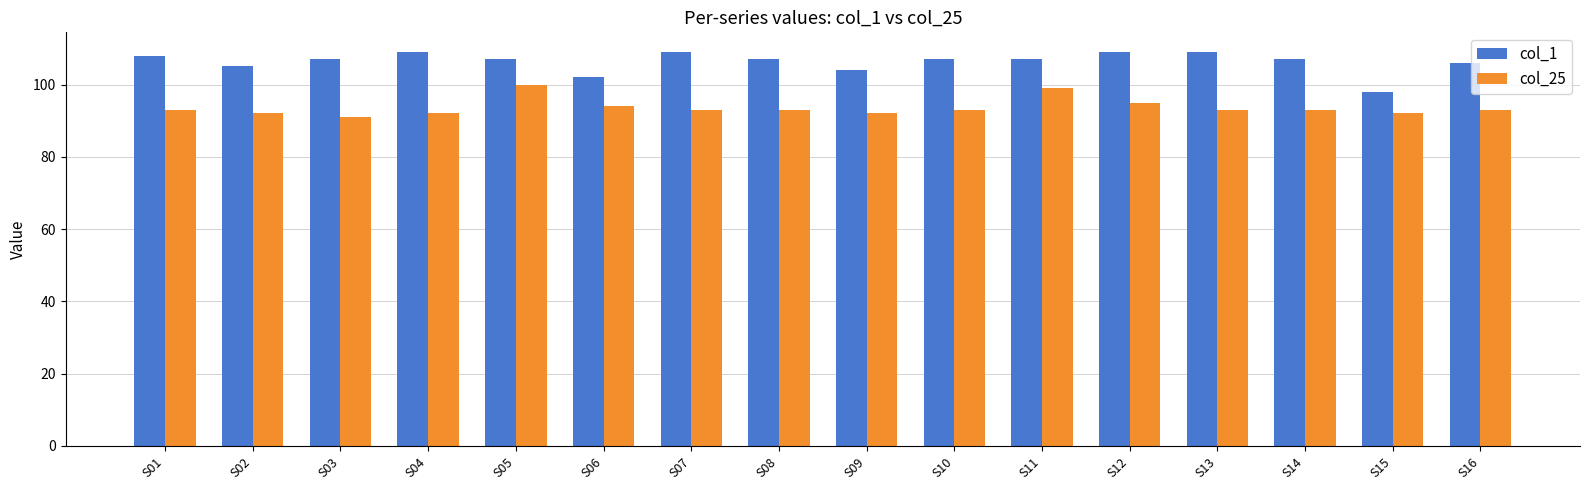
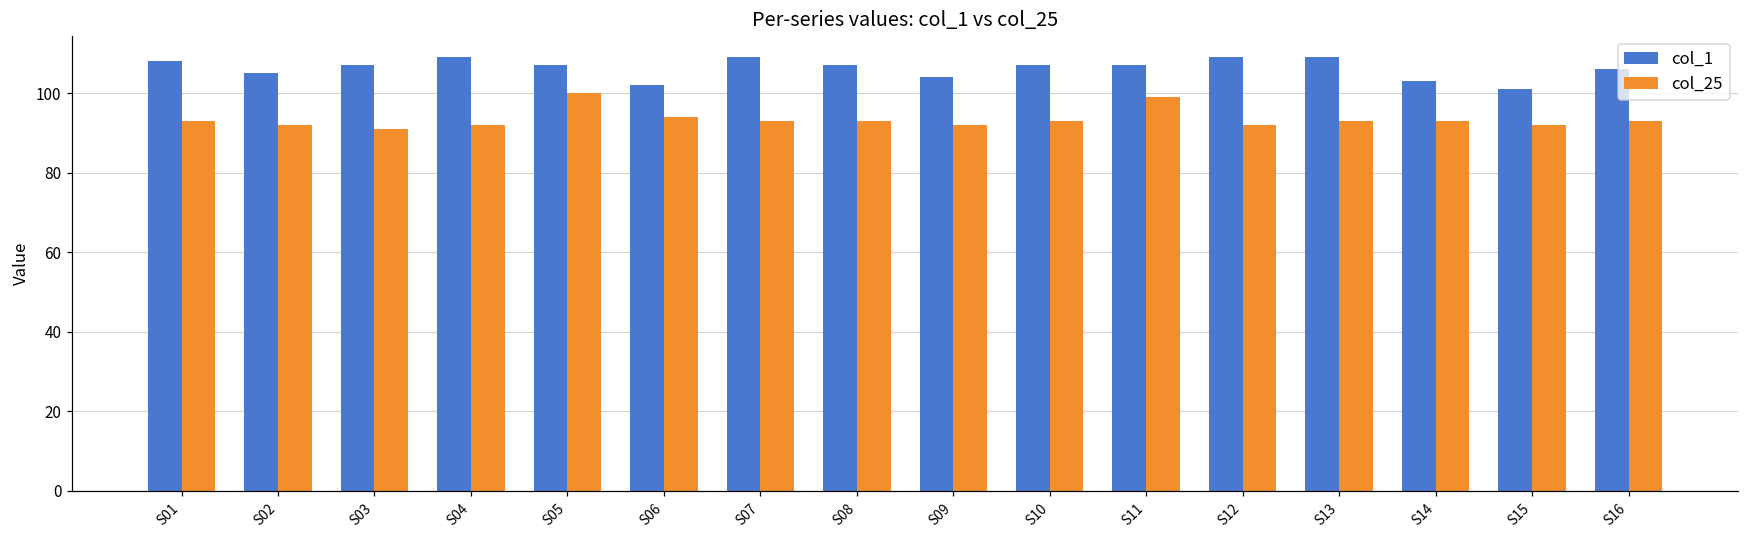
  {
    "col_1": {
      "S01": 108,
      "S02": 105,
      "S03": 107,
      "S04": 109,
      "S05": 107,
      "S06": 102,
      "S07": 109,
      "S08": 107,
      "S09": 104,
      "S10": 107,
      "S11": 107,
      "S12": 109,
      "S13": 109,
-     "S14": 107,
-     "S15": 98,
+     "S14": 103,
+     "S15": 101,
      "S16": 106
    },
    "col_25": {
      "S01": 93,
      "S02": 92,
      "S03": 91,
      "S04": 92,
      "S05": 100,
      "S06": 94,
      "S07": 93,
      "S08": 93,
      "S09": 92,
      "S10": 93,
      "S11": 99,
-     "S12": 95,
+     "S12": 92,
      "S13": 93,
      "S14": 93,
      "S15": 92,
      "S16": 93
    }
  }
